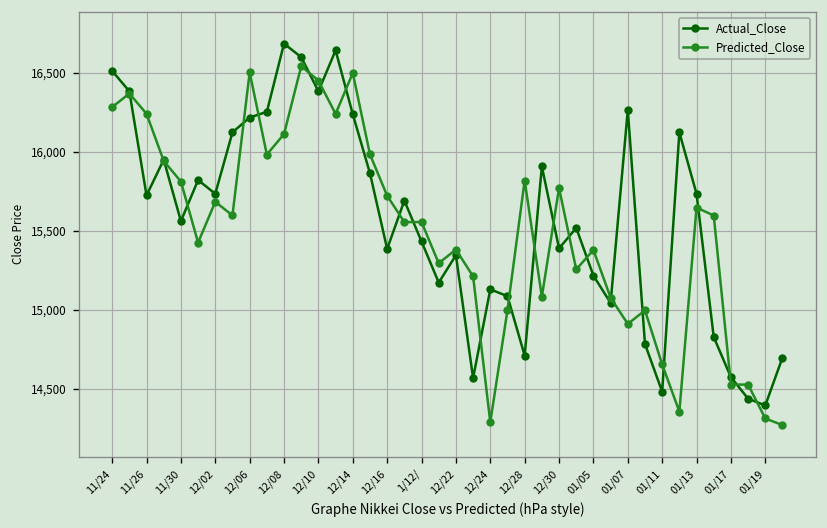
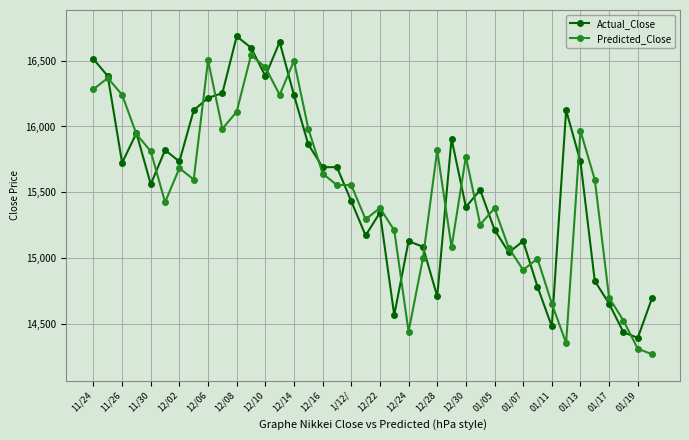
  {
    "Actual_Close": {
      "11/24": "16,510",
      "11/26": "15,720",
      "11/30": "15,560",
      "12/02": "15,730",
      "12/06": "16,220",
      "12/08": "16,690",
      "12/10": "16,380",
      "12/14": "16,240",
-     "12/16": "15,380",
+     "12/16": "15,690",
      "1/12/": "15,430",
      "12/22": "15,340",
      "12/24": "15,130",
      "12/28": "14,710",
      "12/30": "15,390",
      "01/05": "15,220",
-     "01/07": "16,260",
+     "01/07": "15,130",
      "01/11": "14,480",
      "01/13": "15,730",
-     "01/17": "14,570",
+     "01/17": "14,650",
      "01/19": "14,390"
    },
    "Predicted_Close": {
      "11/24": "16,280",
      "11/26": "16,240",
      "11/30": "15,810",
      "12/02": "15,680",
      "12/06": "16,500",
      "12/08": "16,110",
      "12/10": "16,450",
      "12/14": "16,500",
-     "12/16": "15,720",
+     "12/16": "15,640",
      "1/12/": "15,560",
      "12/22": "15,380",
-     "12/24": "14,290",
+     "12/24": "14,440",
      "12/28": "15,820",
      "12/30": "15,770",
      "01/05": "15,380",
      "01/07": "14,910",
      "01/11": "14,650",
-     "01/13": "15,650",
-     "01/17": "14,530",
+     "01/13": "15,970",
+     "01/17": "14,700",
      "01/19": "14,310"
    }
  }
